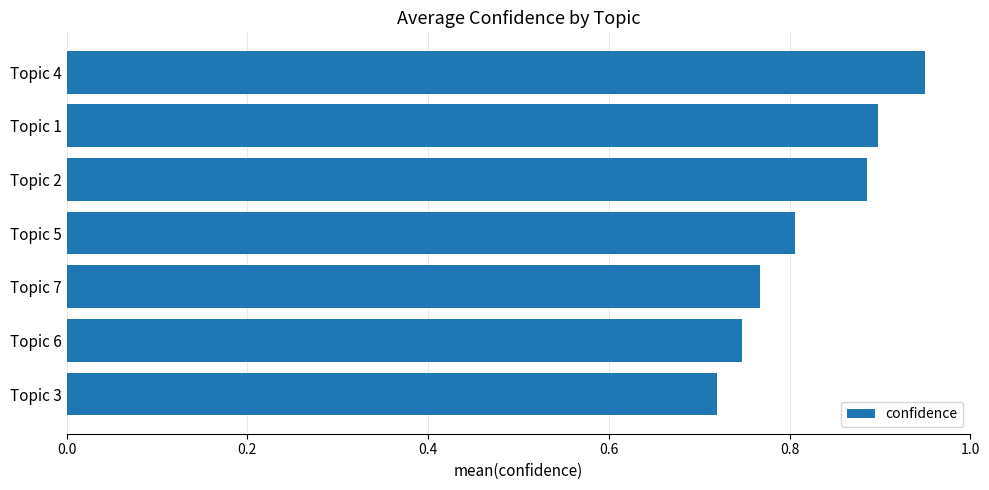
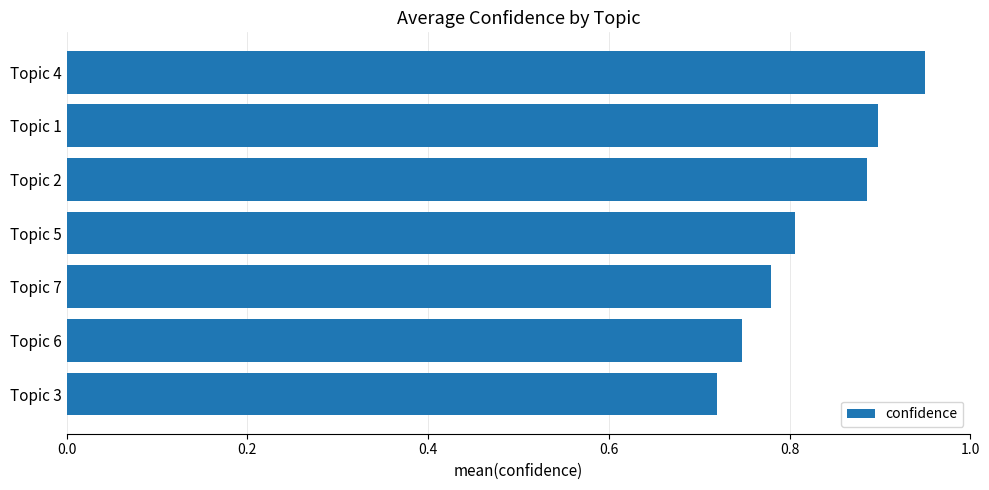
  {
    "Topic 4": 0.95,
    "Topic 1": 0.90,
    "Topic 2": 0.89,
    "Topic 5": 0.81,
-   "Topic 7": 0.77,
+   "Topic 7": 0.78,
    "Topic 6": 0.75,
    "Topic 3": 0.72
  }
